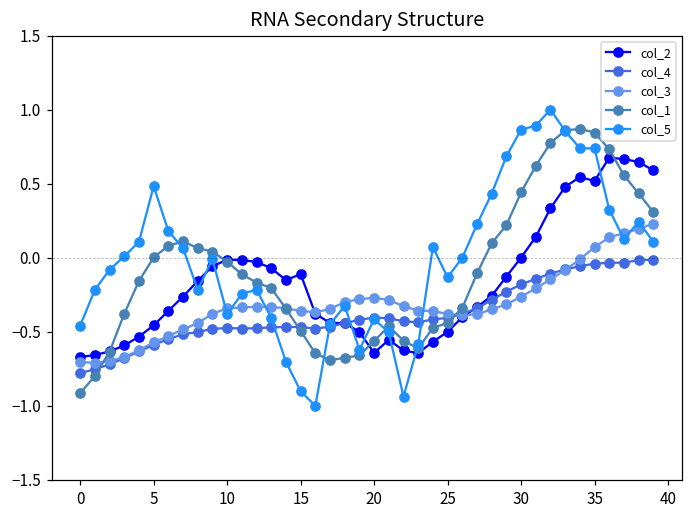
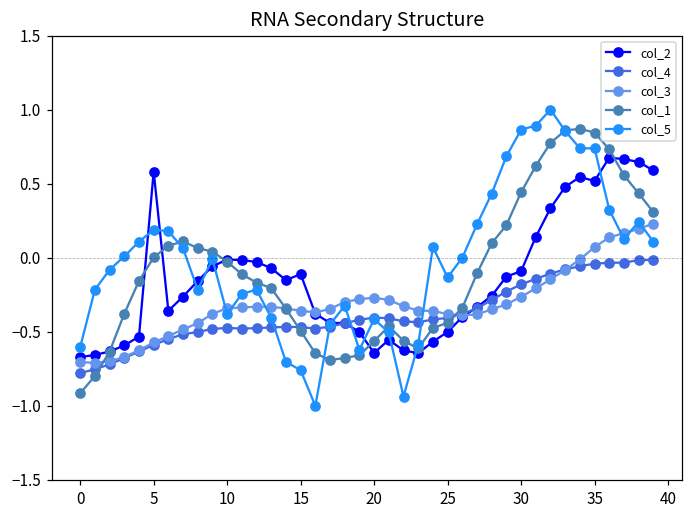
  {
    "col_2": {
      "0": -0.67,
-     "5": -0.46,
+     "5": 0.58,
      "15": -0.11,
      "20": -0.64,
      "25": -0.50,
-     "30": 0.00,
+     "30": -0.09,
      "35": 0.52
    },
    "col_5": {
-     "0": -0.46,
-     "5": 0.48,
+     "0": -0.60,
+     "5": 0.19,
      "10": -0.38,
-     "15": -0.90,
+     "15": -0.76,
      "25": -0.13,
      "30": 0.86,
      "35": 0.74
    }
  }
